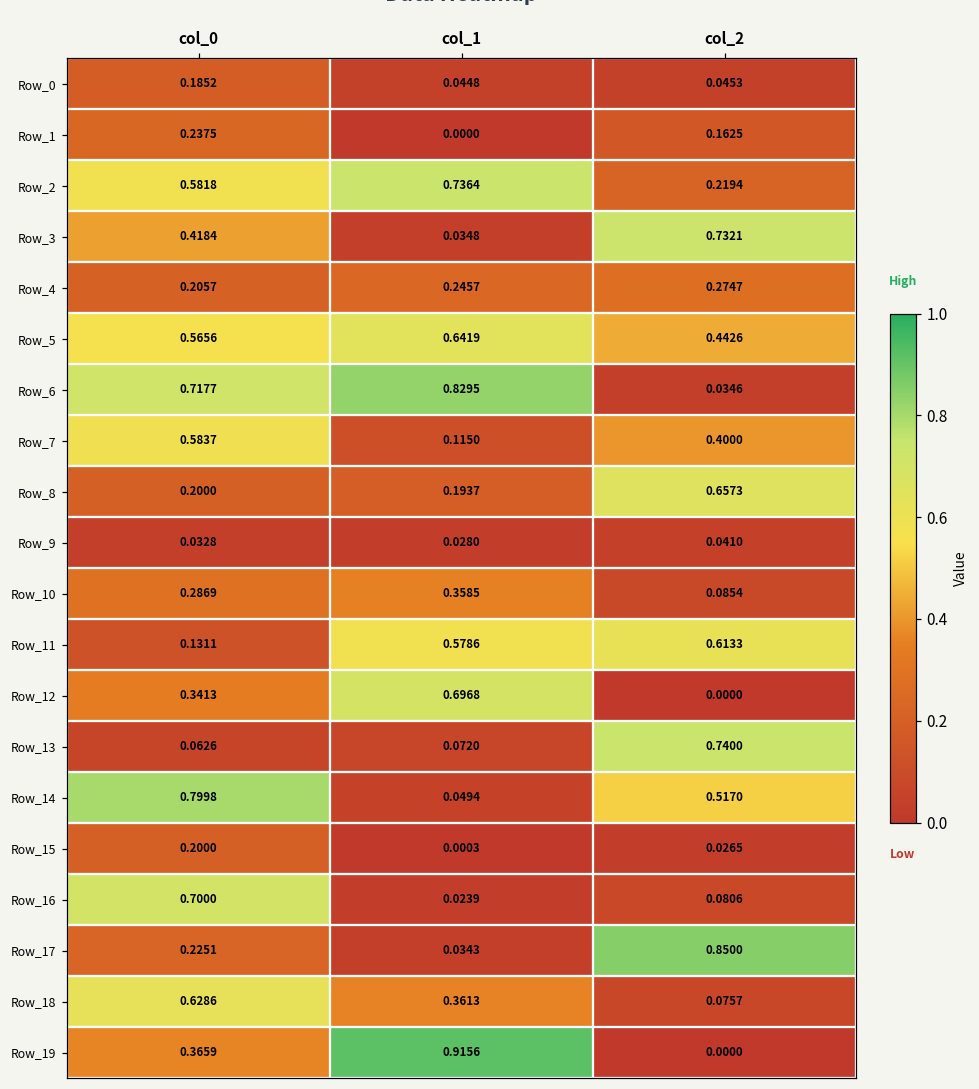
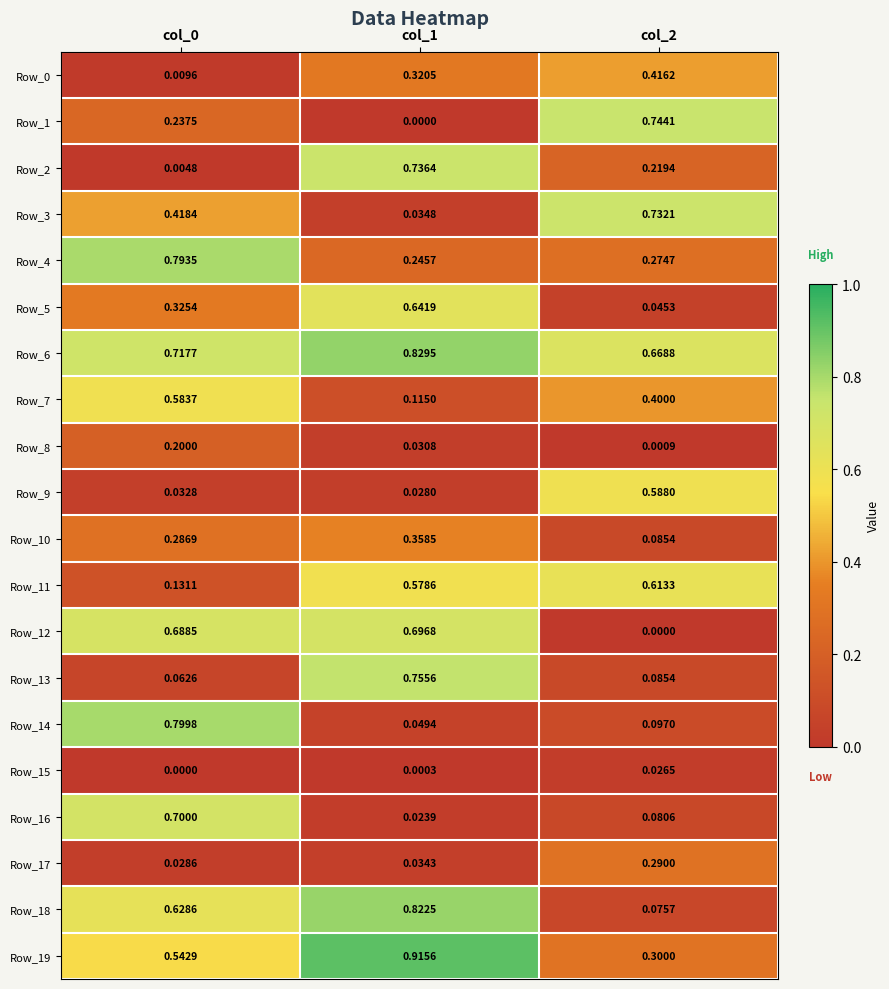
  {
    "Row_0": {
-     "col_0": 0.1852,
-     "col_1": 0.0448,
-     "col_2": 0.0453
+     "col_0": 0.0096,
+     "col_1": 0.3205,
+     "col_2": 0.4162
    },
    "Row_1": {
      "col_0": 0.2375,
      "col_1": 0.0000,
-     "col_2": 0.1625
+     "col_2": 0.7441
    },
    "Row_2": {
-     "col_0": 0.5818,
+     "col_0": 0.0048,
      "col_1": 0.7364,
      "col_2": 0.2194
    },
    "Row_3": {
      "col_0": 0.4184,
      "col_1": 0.0348,
      "col_2": 0.7321
    },
    "Row_4": {
-     "col_0": 0.2057,
+     "col_0": 0.7935,
      "col_1": 0.2457,
      "col_2": 0.2747
    },
    "Row_5": {
-     "col_0": 0.5656,
+     "col_0": 0.3254,
      "col_1": 0.6419,
-     "col_2": 0.4426
+     "col_2": 0.0453
    },
    "Row_6": {
      "col_0": 0.7177,
      "col_1": 0.8295,
-     "col_2": 0.0346
+     "col_2": 0.6688
    },
    "Row_7": {
      "col_0": 0.5837,
      "col_1": 0.1150,
      "col_2": 0.4000
    },
    "Row_8": {
      "col_0": 0.2000,
-     "col_1": 0.1937,
-     "col_2": 0.6573
+     "col_1": 0.0308,
+     "col_2": 0.0009
    },
    "Row_9": {
      "col_0": 0.0328,
      "col_1": 0.0280,
-     "col_2": 0.0410
+     "col_2": 0.5880
    },
    "Row_10": {
      "col_0": 0.2869,
      "col_1": 0.3585,
      "col_2": 0.0854
    },
    "Row_11": {
      "col_0": 0.1311,
      "col_1": 0.5786,
      "col_2": 0.6133
    },
    "Row_12": {
-     "col_0": 0.3413,
+     "col_0": 0.6885,
      "col_1": 0.6968,
      "col_2": 0.0000
    },
    "Row_13": {
      "col_0": 0.0626,
-     "col_1": 0.0720,
-     "col_2": 0.7400
+     "col_1": 0.7556,
+     "col_2": 0.0854
    },
    "Row_14": {
      "col_0": 0.7998,
      "col_1": 0.0494,
-     "col_2": 0.5170
+     "col_2": 0.0970
    },
    "Row_15": {
-     "col_0": 0.2000,
+     "col_0": 0.0000,
      "col_1": 0.0003,
      "col_2": 0.0265
    },
    "Row_16": {
      "col_0": 0.7000,
      "col_1": 0.0239,
      "col_2": 0.0806
    },
    "Row_17": {
-     "col_0": 0.2251,
+     "col_0": 0.0286,
      "col_1": 0.0343,
-     "col_2": 0.8500
+     "col_2": 0.2900
    },
    "Row_18": {
      "col_0": 0.6286,
-     "col_1": 0.3613,
+     "col_1": 0.8225,
      "col_2": 0.0757
    },
    "Row_19": {
-     "col_0": 0.3659,
+     "col_0": 0.5429,
      "col_1": 0.9156,
-     "col_2": 0.0000
+     "col_2": 0.3000
    }
  }
